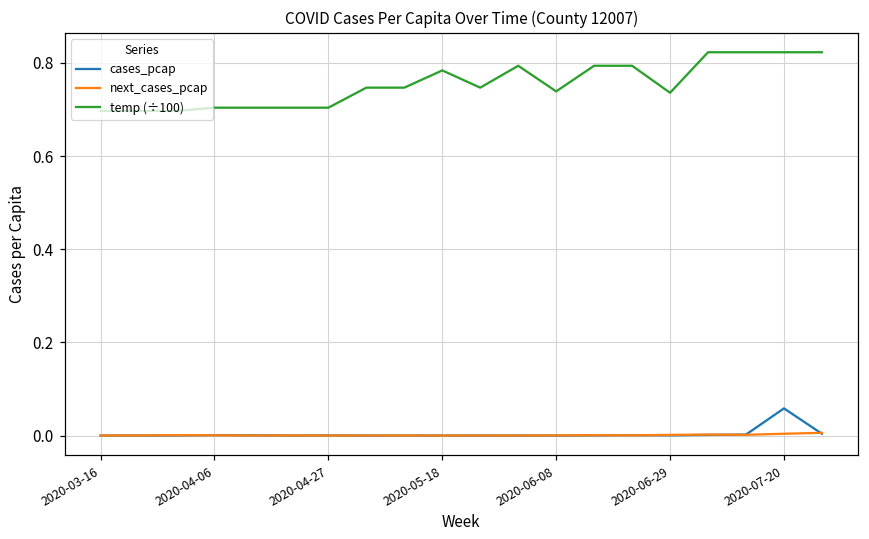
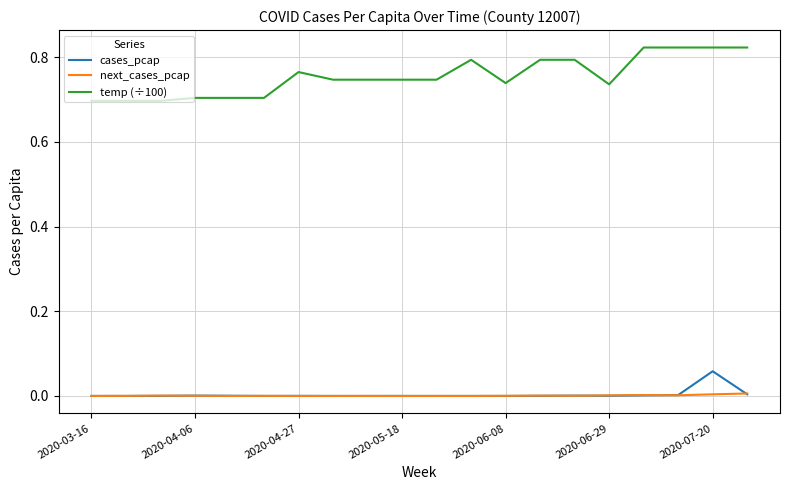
  {
    "cases_pcap": {
      "2020-07-20": 0.06
    },
    "next_cases_pcap": {
      "2020-07-20": 0.00
    },
    "temp (÷100)": {
      "2020-04-06": 0.70,
-     "2020-04-27": 0.70,
-     "2020-05-18": 0.78,
+     "2020-04-27": 0.77,
+     "2020-05-18": 0.75,
      "2020-06-08": 0.74,
      "2020-06-29": 0.74,
      "2020-07-20": 0.82
    }
  }
